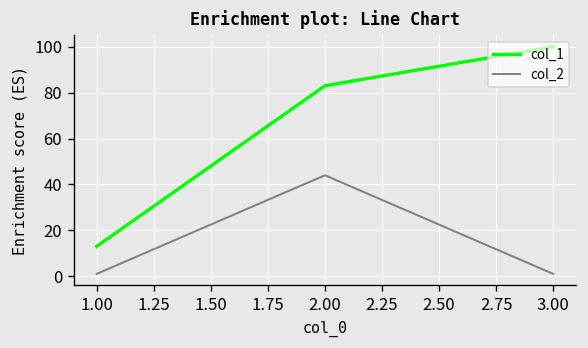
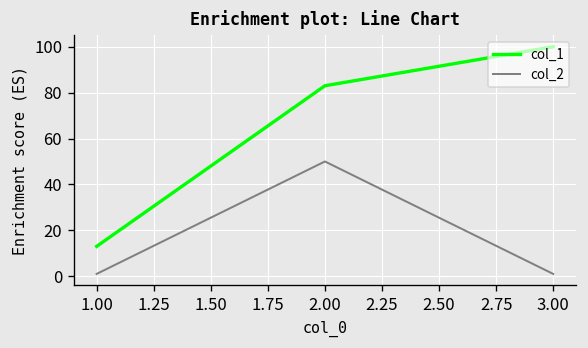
  {
    "col_1": {
      "1.00": 13,
      "2.00": 83
    },
    "col_2": {
      "1.00": 1,
-     "2.00": 44,
+     "2.00": 50,
      "3.00": 1
    }
  }
